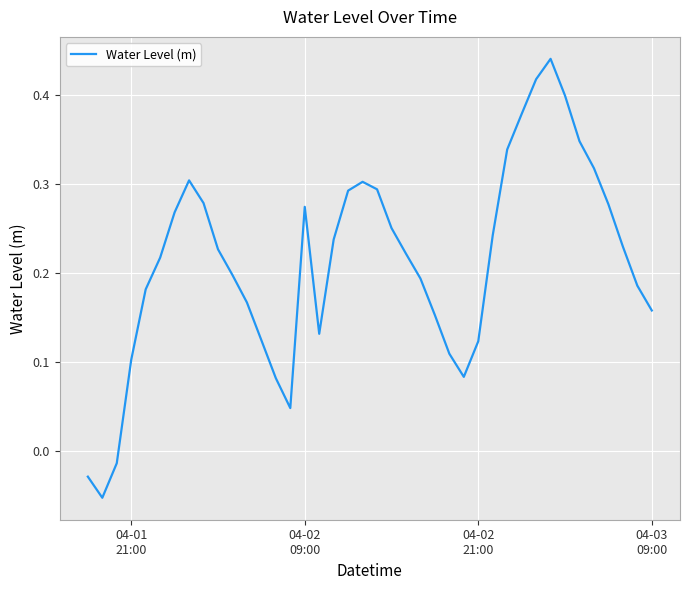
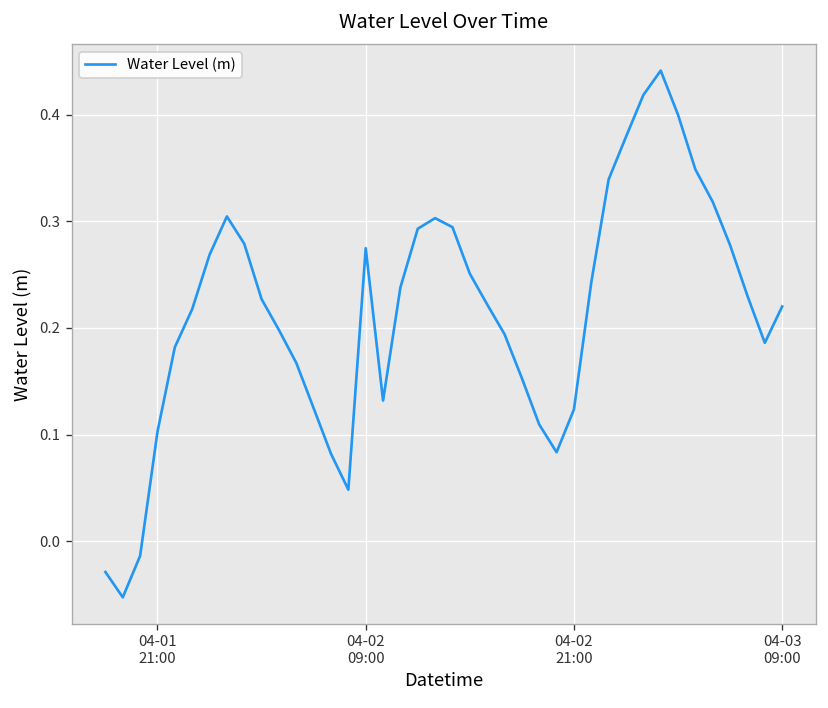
  {
    "04-01 21:00": 0.10,
    "04-02 09:00": 0.27,
    "04-02 21:00": 0.12,
-   "04-03 09:00": 0.16
+   "04-03 09:00": 0.22
  }
